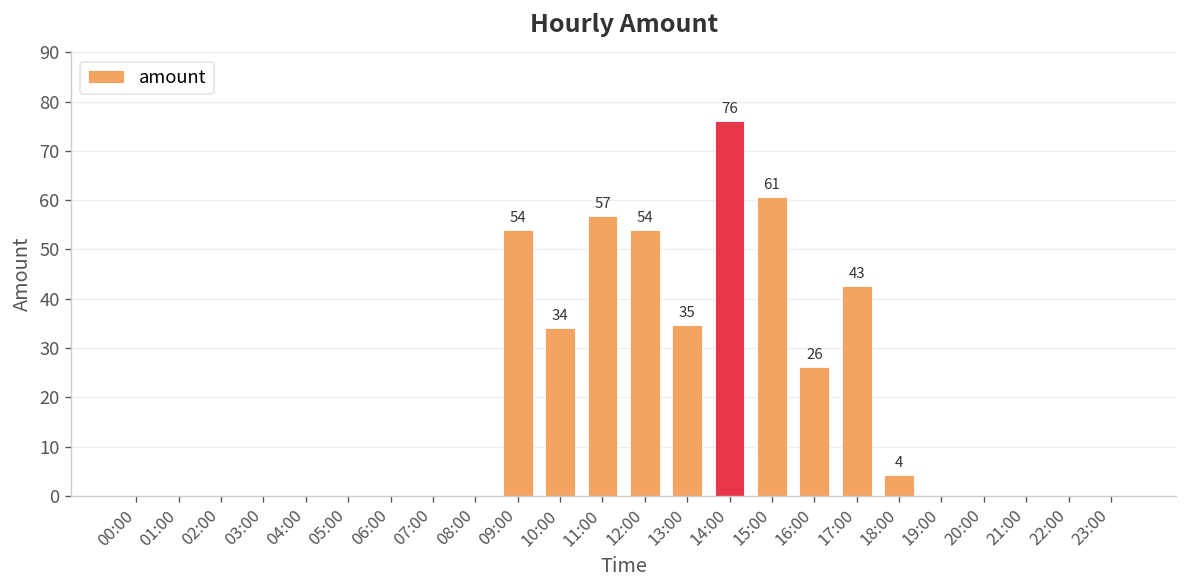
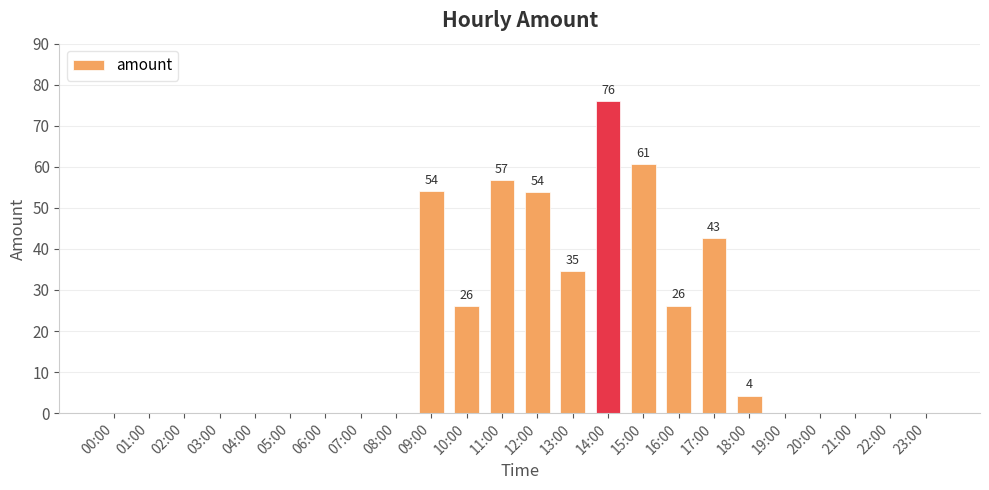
  {
    "09:00": 54,
-   "10:00": 34,
+   "10:00": 26,
    "11:00": 57,
    "12:00": 54,
    "13:00": 35,
    "14:00": 76,
    "15:00": 61,
    "16:00": 26,
    "17:00": 43,
    "18:00": 4
  }
